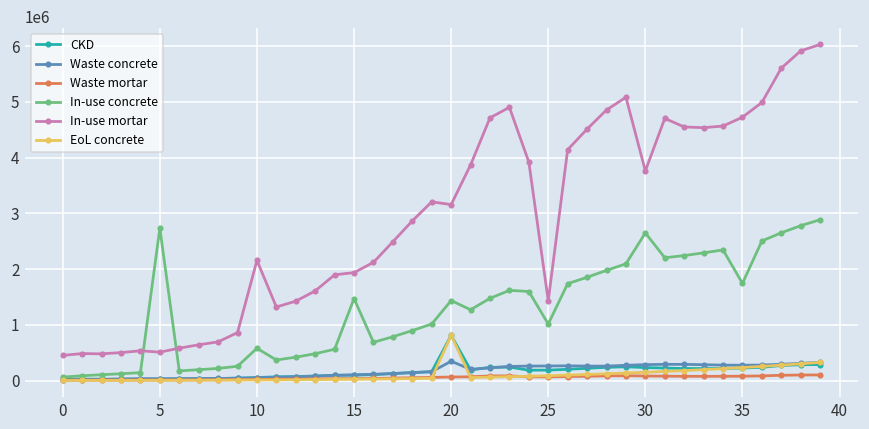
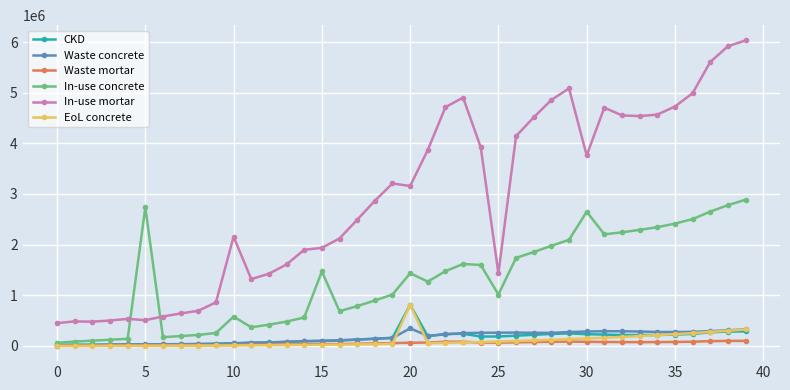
  {
    "CKD": {
      "25": 200000,
      "30": 200000
    },
    "Waste concrete": {
      "20": 300000,
      "25": 300000,
      "30": 300000
    },
    "Waste mortar": {
      "20": 100000,
      "30": 100000,
      "35": 100000
    },
    "In-use concrete": {
      "5": 2700000,
      "10": 600000,
      "15": 1500000,
      "20": 1400000,
      "25": 1000000,
      "30": 2600000,
-     "35": 1700000
+     "35": 2400000
    },
    "In-use mortar": {
      "0": 500000,
      "5": 500000,
      "10": 2200000,
      "15": 1900000,
      "20": 3200000,
      "25": 1400000,
      "30": 3800000,
      "35": 4700000
    },
    "EoL concrete": {
      "30": 100000
    }
  }
